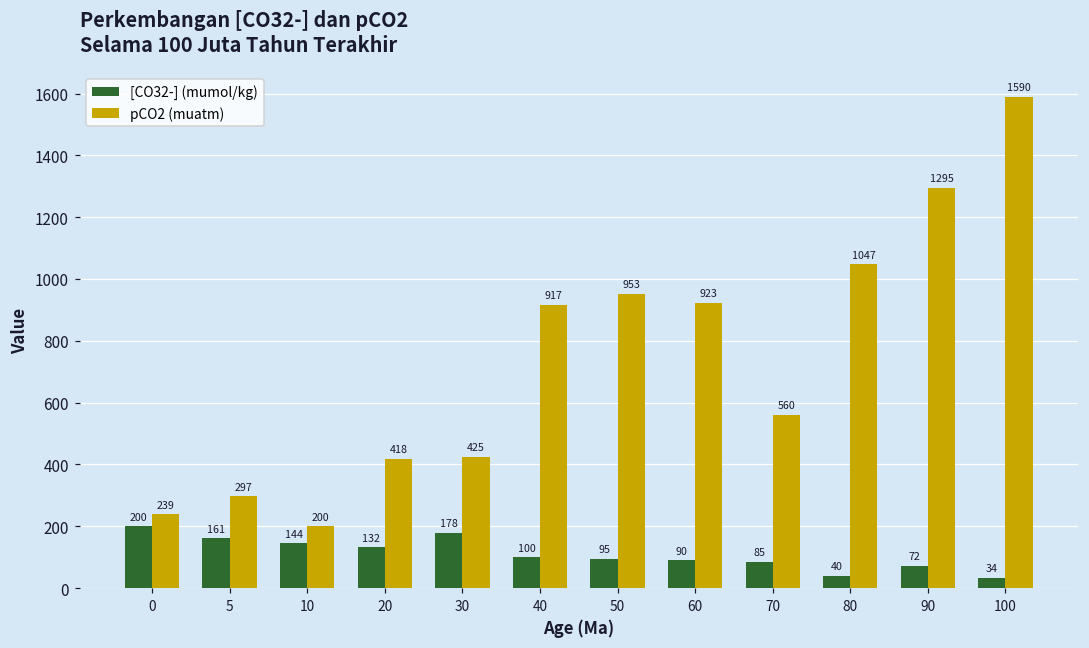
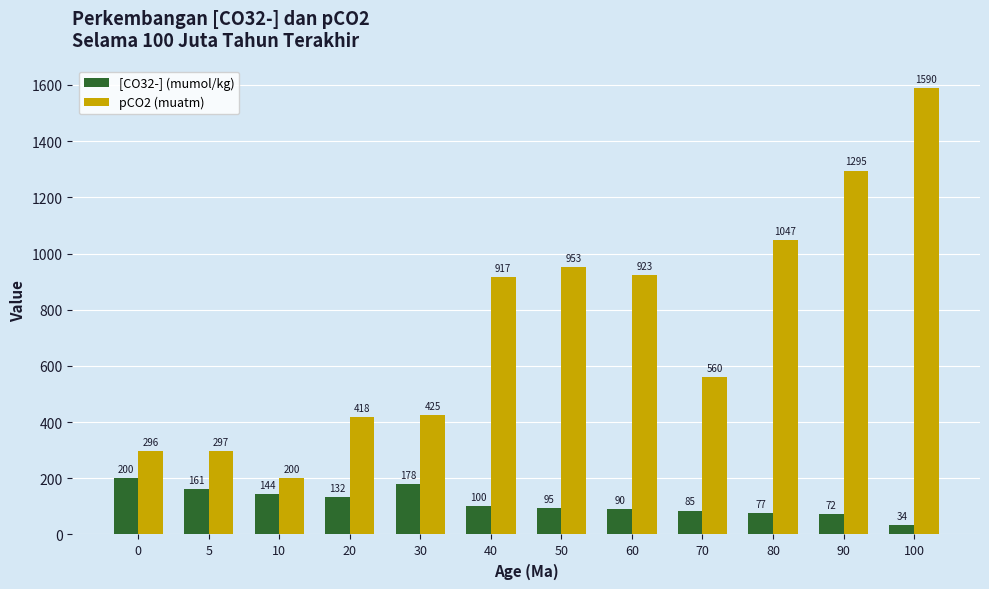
  {
    "[CO32-] (mumol/kg)": {
      "0": 200,
      "5": 161,
      "10": 144,
      "20": 132,
      "30": 178,
      "40": 100,
      "50": 95,
      "60": 90,
      "70": 85,
-     "80": 40,
+     "80": 77,
      "90": 72,
      "100": 34
    },
    "pCO2 (muatm)": {
-     "0": 239,
+     "0": 296,
      "5": 297,
      "10": 200,
      "20": 418,
      "30": 425,
      "40": 917,
      "50": 953,
      "60": 923,
      "70": 560,
      "80": 1047,
      "90": 1295,
      "100": 1590
    }
  }
